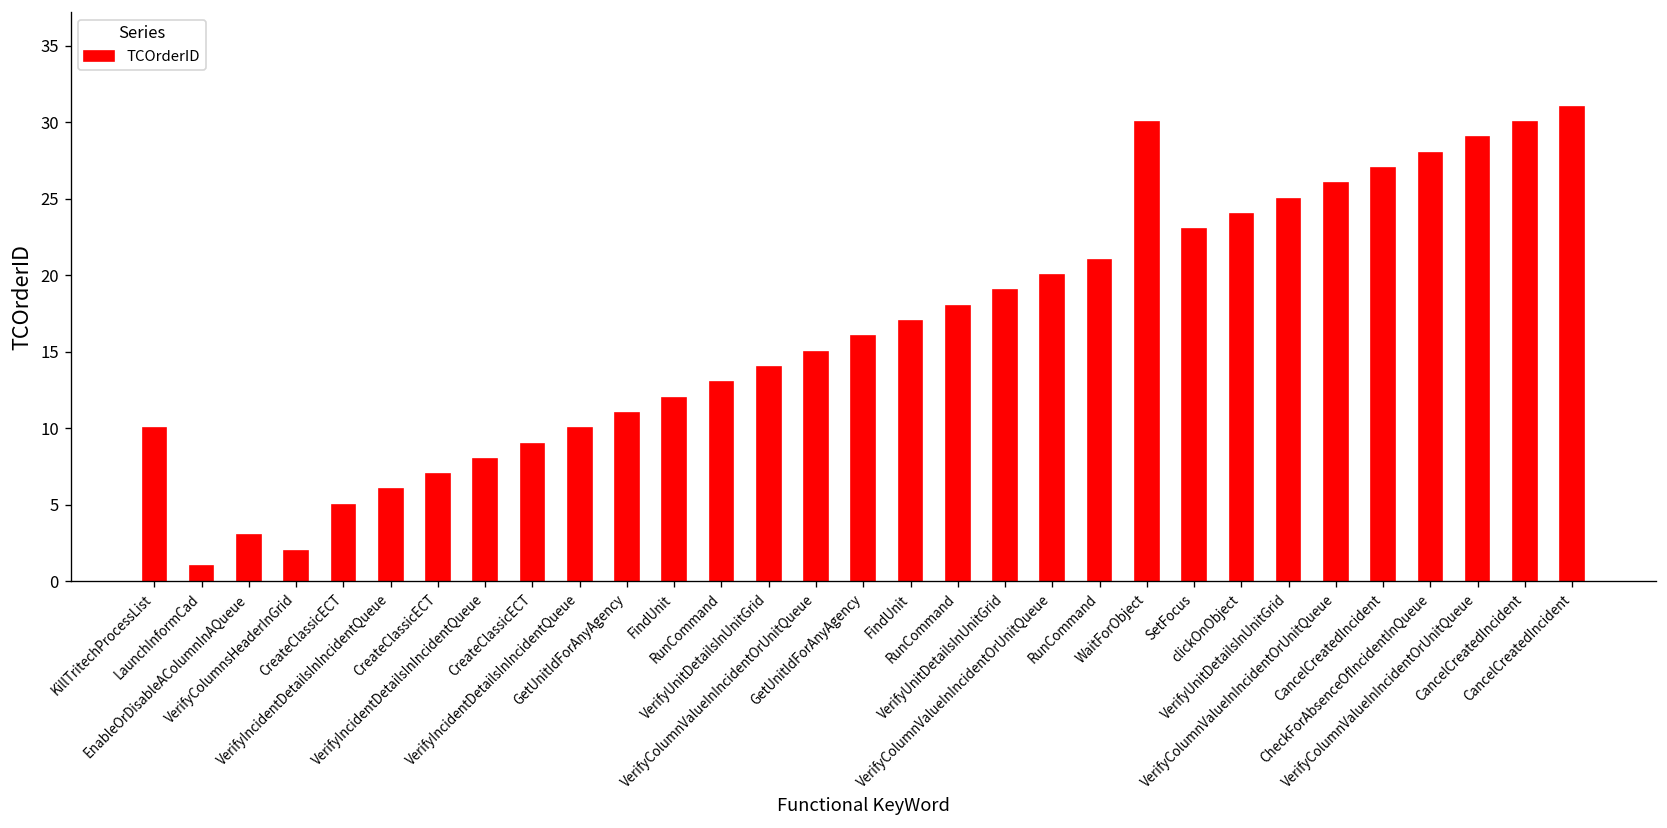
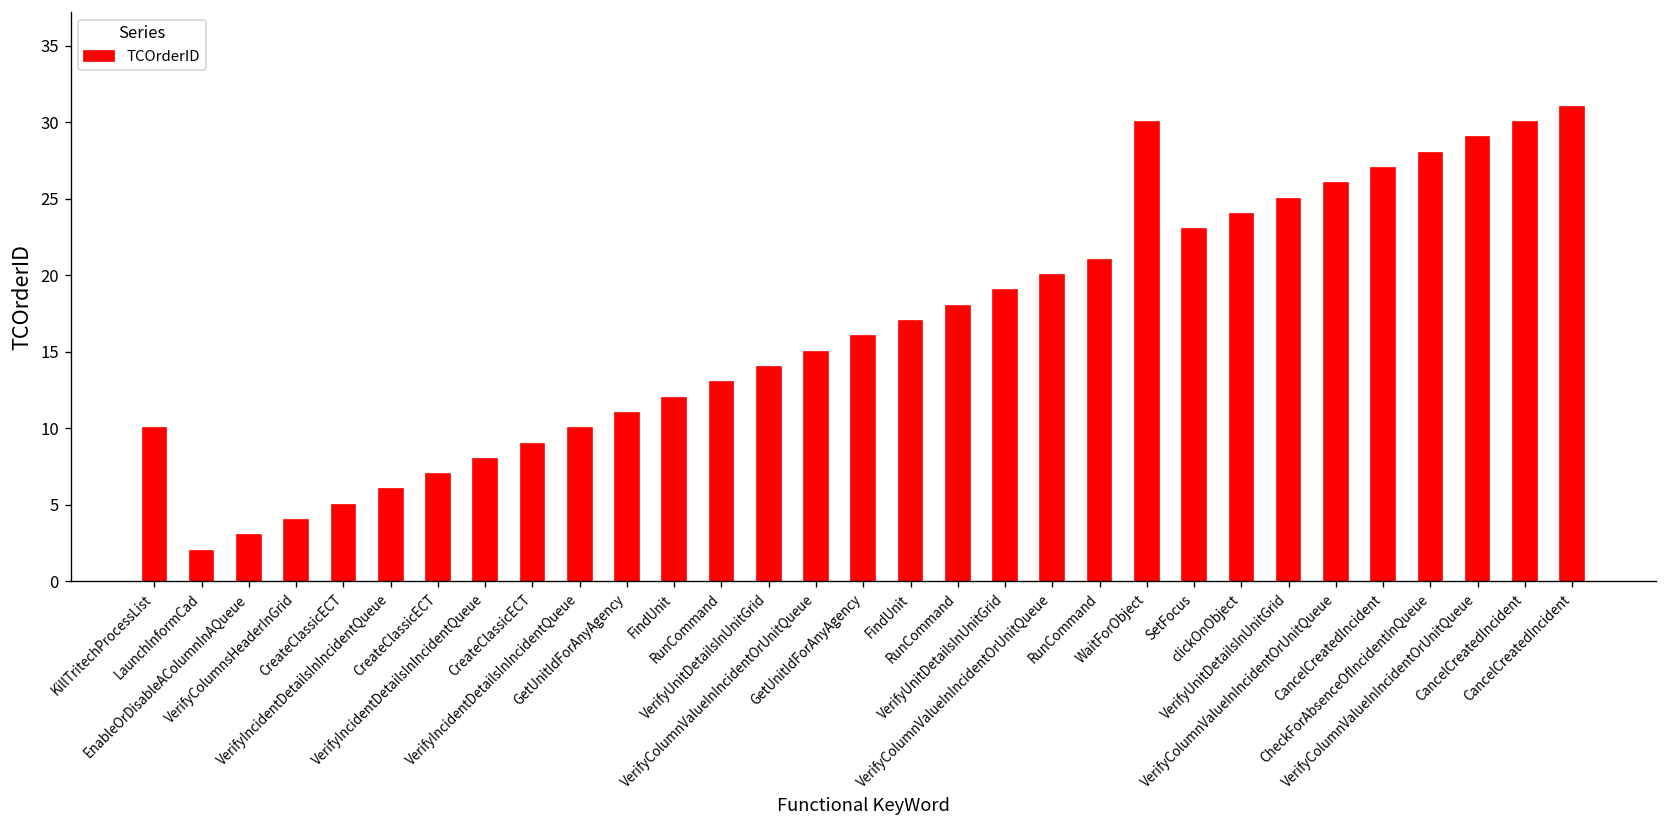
  {
    "KillTritechProcessList": 10,
-   "LaunchInformCad": 1,
+   "LaunchInformCad": 2,
    "EnableOrDisableAColumnInAQueue": 3,
-   "VerifyColumnsHeaderInGrid": 2,
+   "VerifyColumnsHeaderInGrid": 4,
    "WaitForObject": 30,
    "SetFocus": 23,
    "clickOnObject": 24,
    "CheckForAbsenceOfIncidentInQueue": 28
  }
